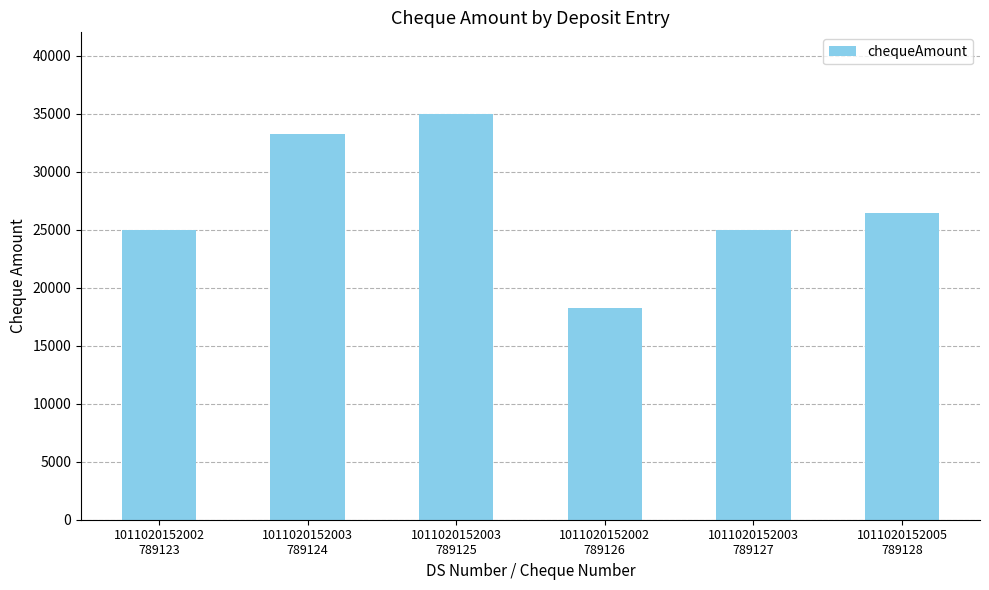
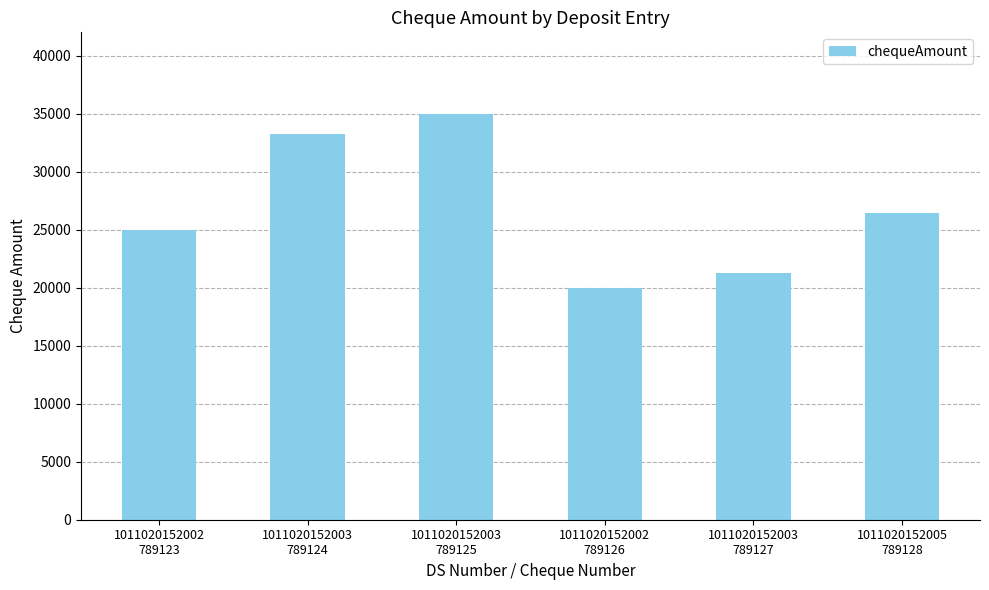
  {
    "1011020152002 789123": 25000,
    "1011020152003 789124": 33200,
    "1011020152003 789125": 35000,
-   "1011020152002 789126": 18200,
-   "1011020152003 789127": 25000,
+   "1011020152002 789126": 20000,
+   "1011020152003 789127": 21300,
    "1011020152005 789128": 26500
  }
